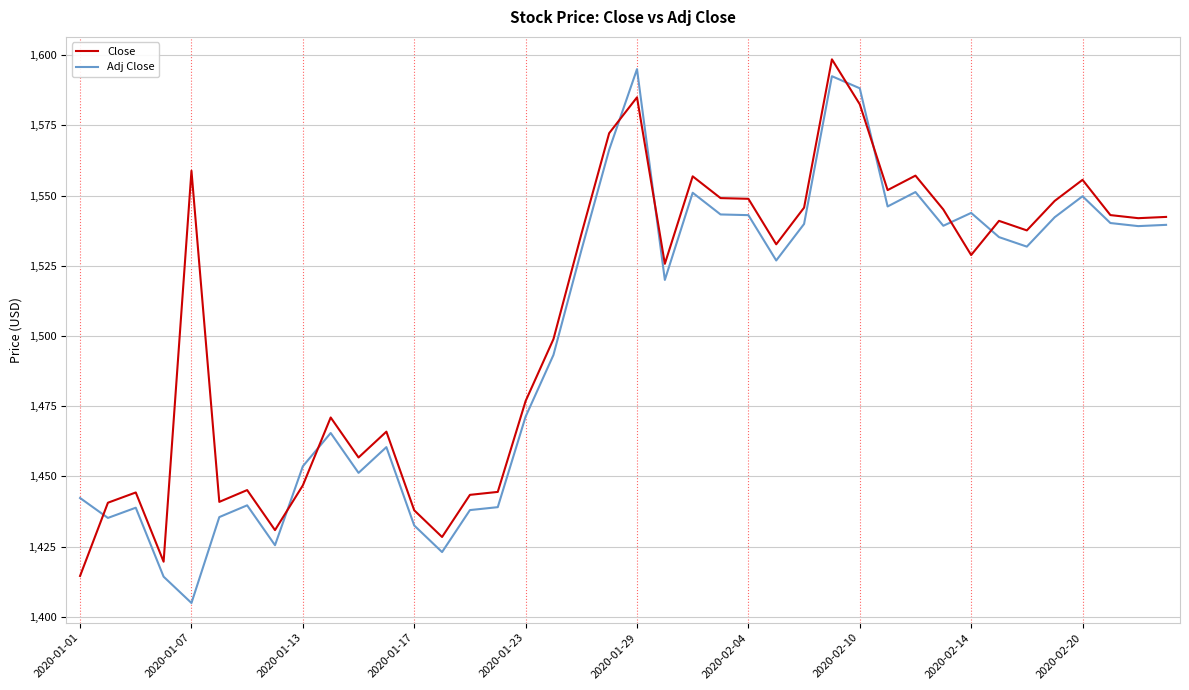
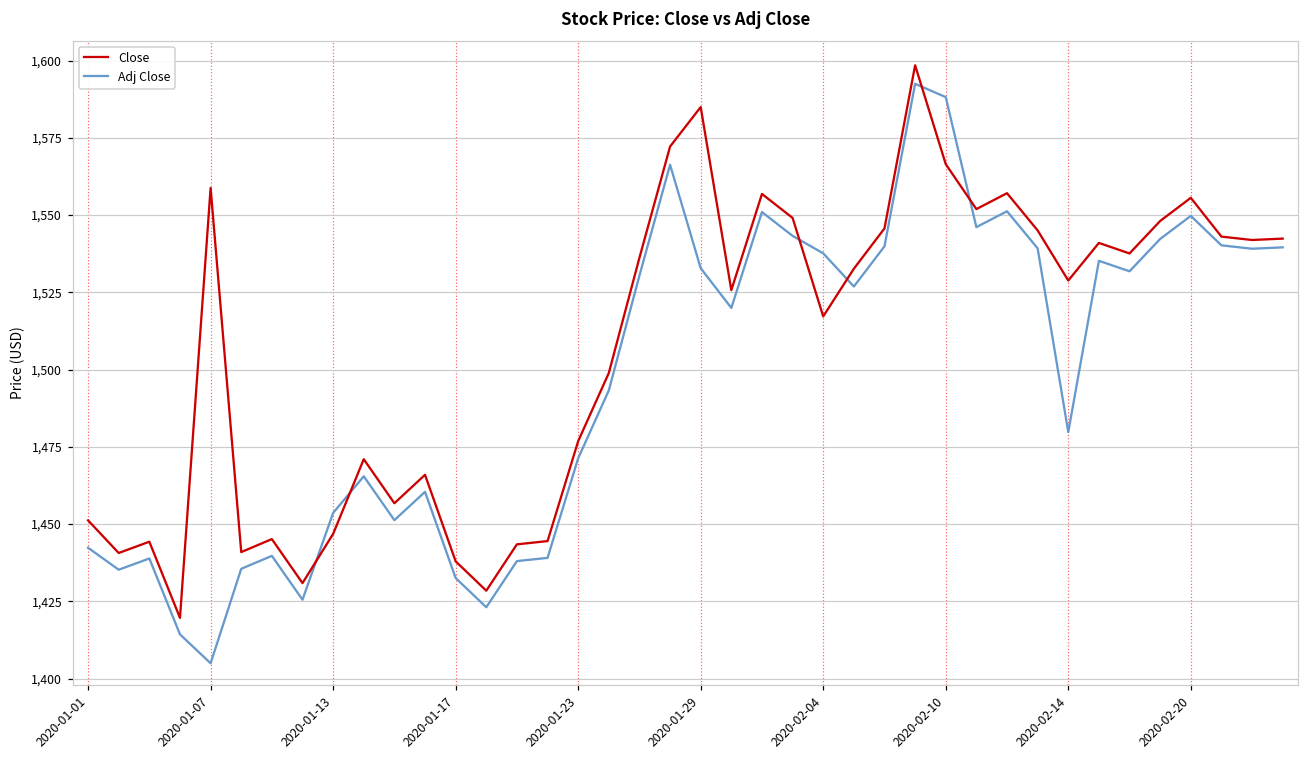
  {
    "Close": {
-     "2020-01-01": "1,415",
+     "2020-01-01": "1,451",
      "2020-01-07": "1,559",
      "2020-01-13": "1,447",
      "2020-01-17": "1,438",
      "2020-01-23": "1,477",
      "2020-01-29": "1,585",
-     "2020-02-04": "1,549",
-     "2020-02-10": "1,583",
+     "2020-02-04": "1,517",
+     "2020-02-10": "1,567",
      "2020-02-14": "1,529",
      "2020-02-20": "1,556"
    },
    "Adj Close": {
      "2020-01-01": "1,442",
      "2020-01-07": "1,405",
      "2020-01-13": "1,454",
      "2020-01-17": "1,433",
      "2020-01-23": "1,471",
-     "2020-01-29": "1,595",
-     "2020-02-04": "1,543",
+     "2020-01-29": "1,533",
+     "2020-02-04": "1,538",
      "2020-02-10": "1,588",
-     "2020-02-14": "1,544",
+     "2020-02-14": "1,480",
      "2020-02-20": "1,550"
    }
  }
